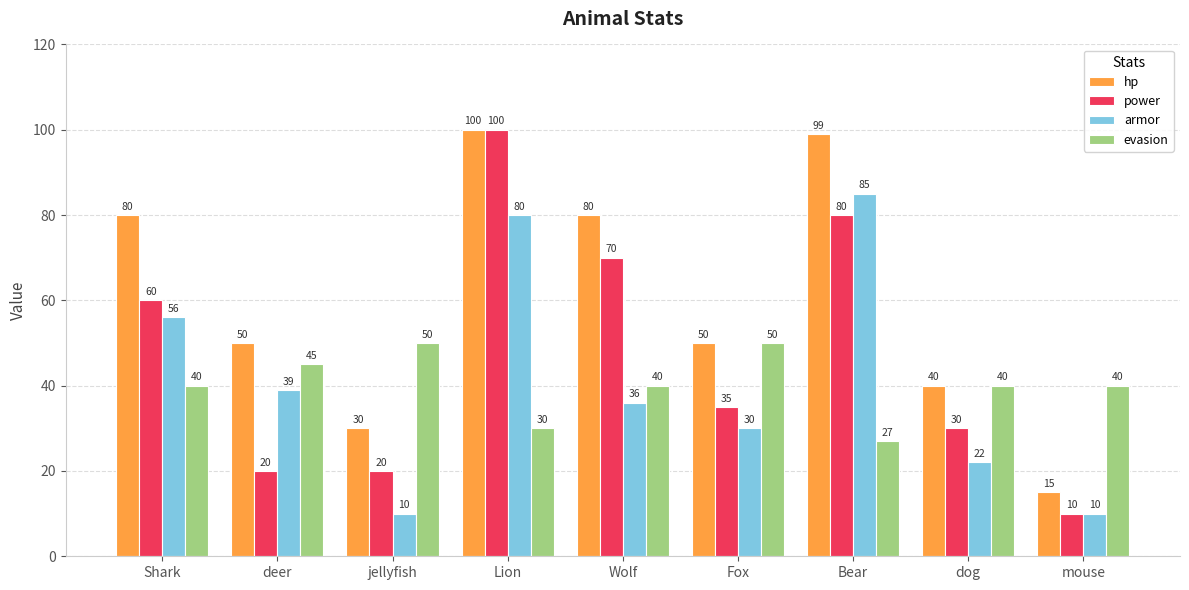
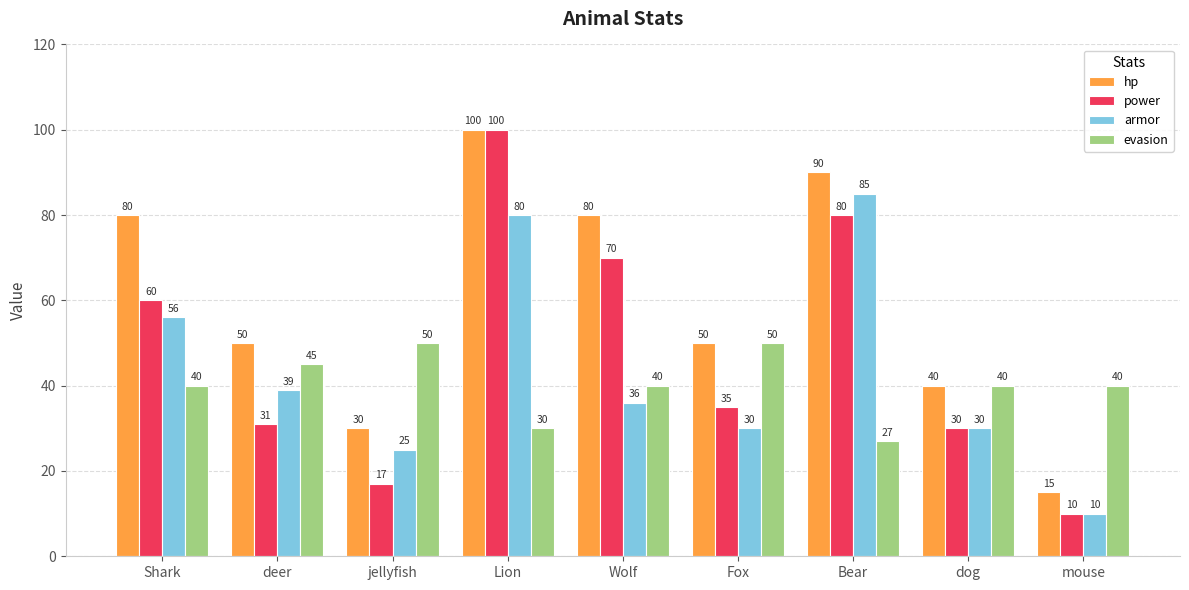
  {
    "hp": {
      "Shark": 80,
      "deer": 50,
      "jellyfish": 30,
      "Lion": 100,
      "Wolf": 80,
      "Fox": 50,
-     "Bear": 99,
+     "Bear": 90,
      "dog": 40,
      "mouse": 15
    },
    "power": {
      "Shark": 60,
-     "deer": 20,
-     "jellyfish": 20,
+     "deer": 31,
+     "jellyfish": 17,
      "Lion": 100,
      "Wolf": 70,
      "Fox": 35,
      "Bear": 80,
      "dog": 30,
      "mouse": 10
    },
    "armor": {
      "Shark": 56,
      "deer": 39,
-     "jellyfish": 10,
+     "jellyfish": 25,
      "Lion": 80,
      "Wolf": 36,
      "Fox": 30,
      "Bear": 85,
-     "dog": 22,
+     "dog": 30,
      "mouse": 10
    },
    "evasion": {
      "Shark": 40,
      "deer": 45,
      "jellyfish": 50,
      "Lion": 30,
      "Wolf": 40,
      "Fox": 50,
      "Bear": 27,
      "dog": 40,
      "mouse": 40
    }
  }
